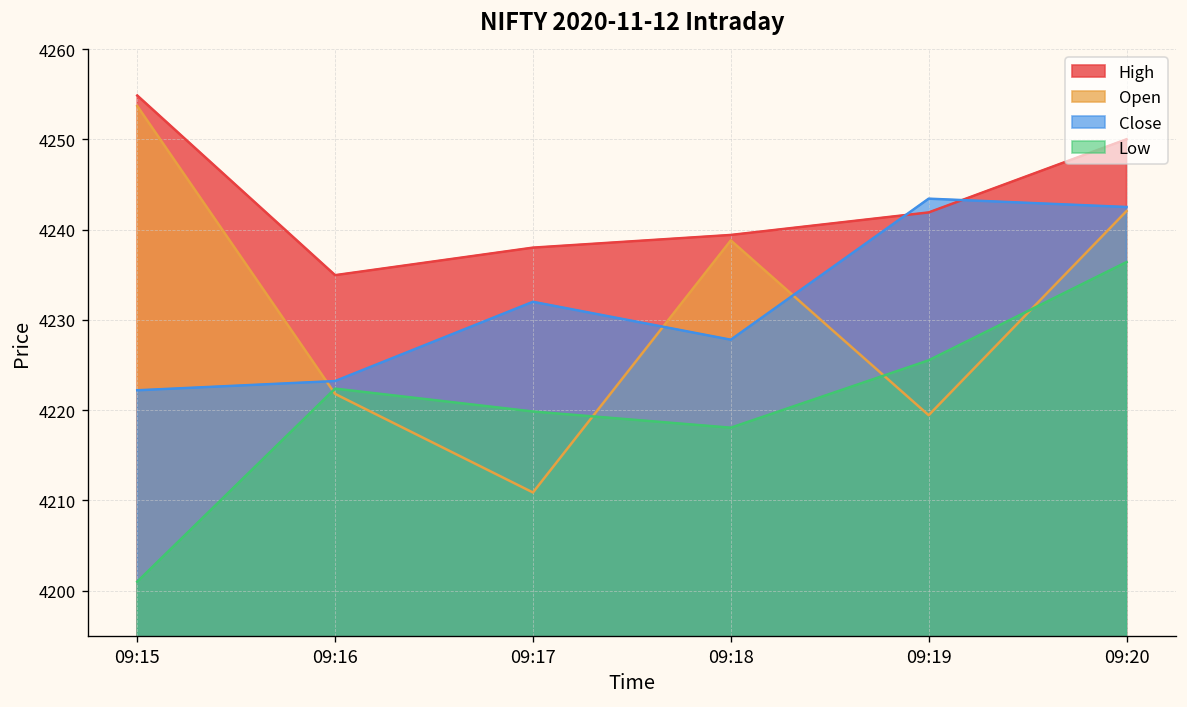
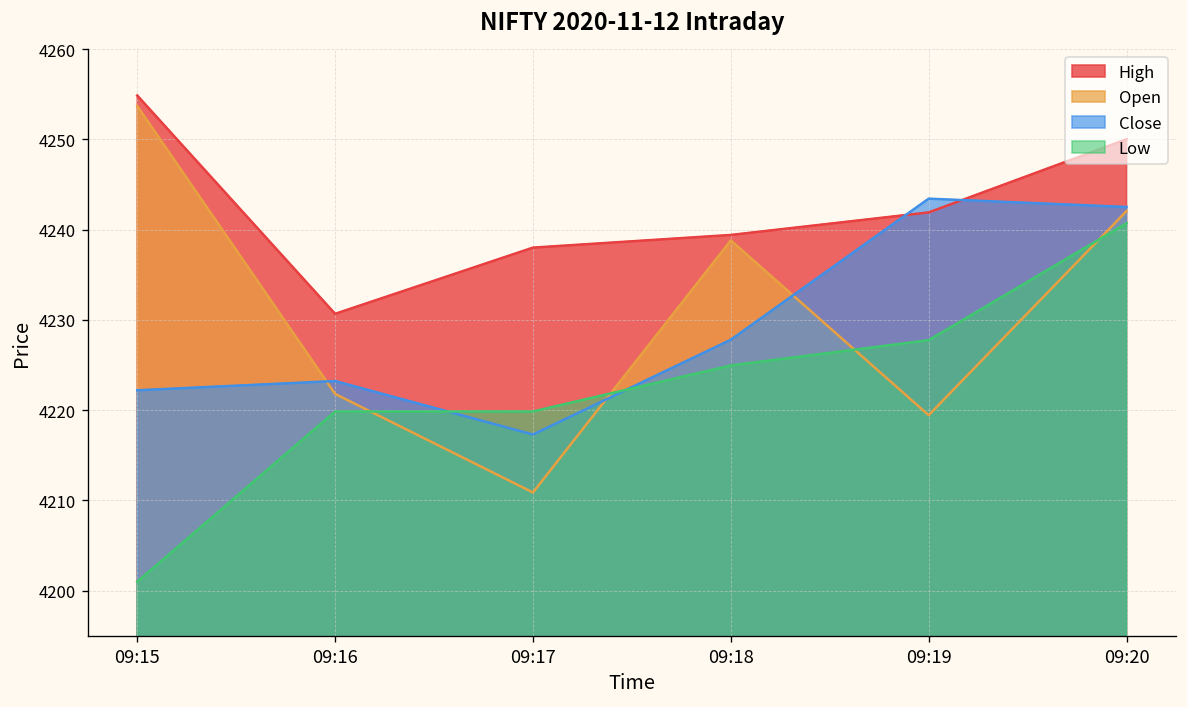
  {
    "High": {
      "09:15": 4255,
-     "09:16": 4235,
+     "09:16": 4231,
      "09:17": 4238,
      "09:18": 4239,
      "09:19": 4242
    },
    "Open": {
      "09:15": 4254,
      "09:16": 4222,
      "09:17": 4211,
      "09:18": 4239,
      "09:19": 4219,
      "09:20": 4242
    },
    "Close": {
      "09:15": 4222,
      "09:16": 4223,
-     "09:17": 4232,
+     "09:17": 4217,
      "09:18": 4228,
      "09:19": 4243,
      "09:20": 4243
    },
    "Low": {
      "09:15": 4201,
-     "09:16": 4222,
+     "09:16": 4220,
      "09:17": 4220,
-     "09:18": 4218,
-     "09:19": 4226,
-     "09:20": 4236
+     "09:18": 4225,
+     "09:19": 4228,
+     "09:20": 4241
    }
  }
